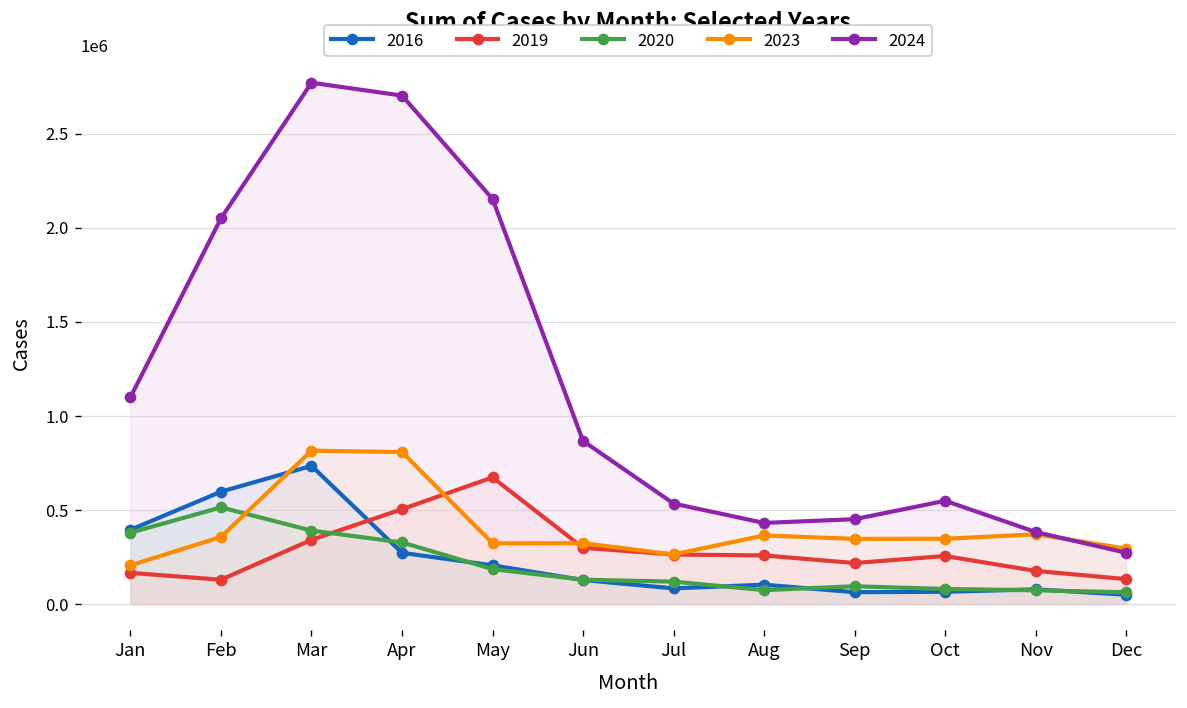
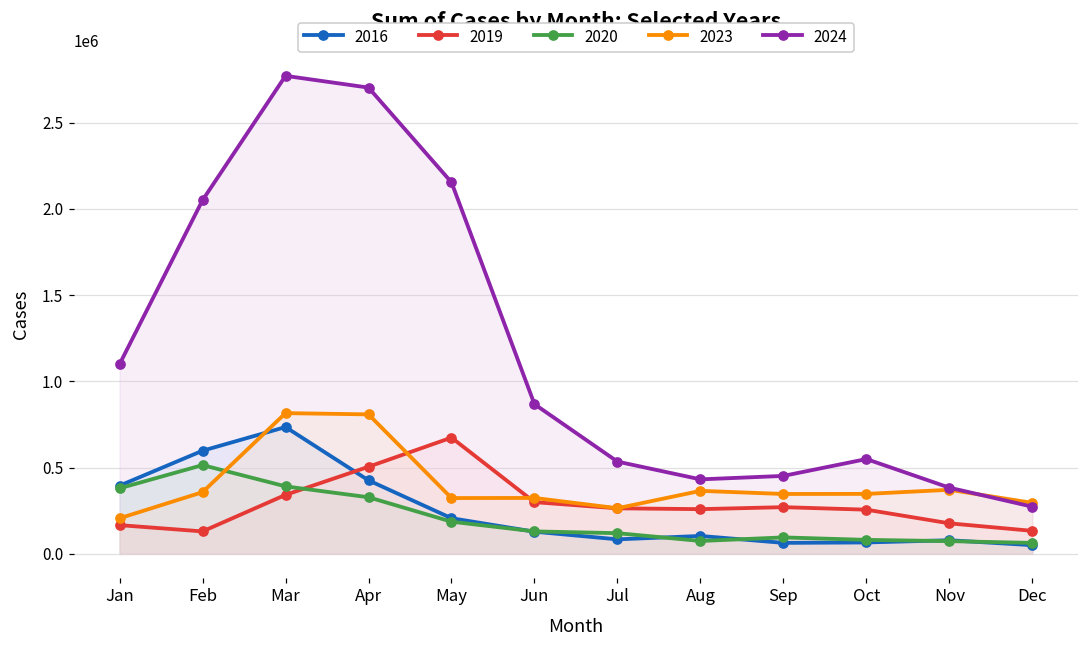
  {
    "2016": {
      "Feb": 600000,
      "Mar": 740000,
-     "Apr": 270000,
+     "Apr": 430000,
      "May": 210000,
      "Jul": 80000,
      "Aug": 100000,
      "Sep": 60000
    },
    "2019": {
      "Jan": 170000,
      "Feb": 130000,
      "Mar": 340000,
      "Apr": 500000,
      "May": 670000,
      "Jun": 300000,
      "Aug": 260000,
-     "Sep": 220000,
+     "Sep": 270000,
      "Oct": 260000,
      "Nov": 180000,
      "Dec": 130000
    },
    "2020": {
      "Feb": 510000,
      "Mar": 390000,
      "Apr": 330000,
      "May": 190000,
      "Jul": 120000,
      "Aug": 70000,
      "Sep": 90000
    },
    "2023": {
      "Jan": 210000,
      "Feb": 360000,
      "Mar": 820000,
      "Apr": 810000,
      "May": 320000,
      "Jun": 320000,
      "Aug": 370000,
      "Sep": 350000,
      "Oct": 350000,
      "Dec": 300000
    },
    "2024": {
      "Jan": 1100000,
      "Feb": 2050000,
      "Mar": 2770000,
      "Apr": 2700000,
      "May": 2150000,
      "Jun": 870000,
      "Jul": 530000,
      "Aug": 430000,
      "Sep": 450000,
      "Oct": 550000,
      "Dec": 270000
    }
  }
